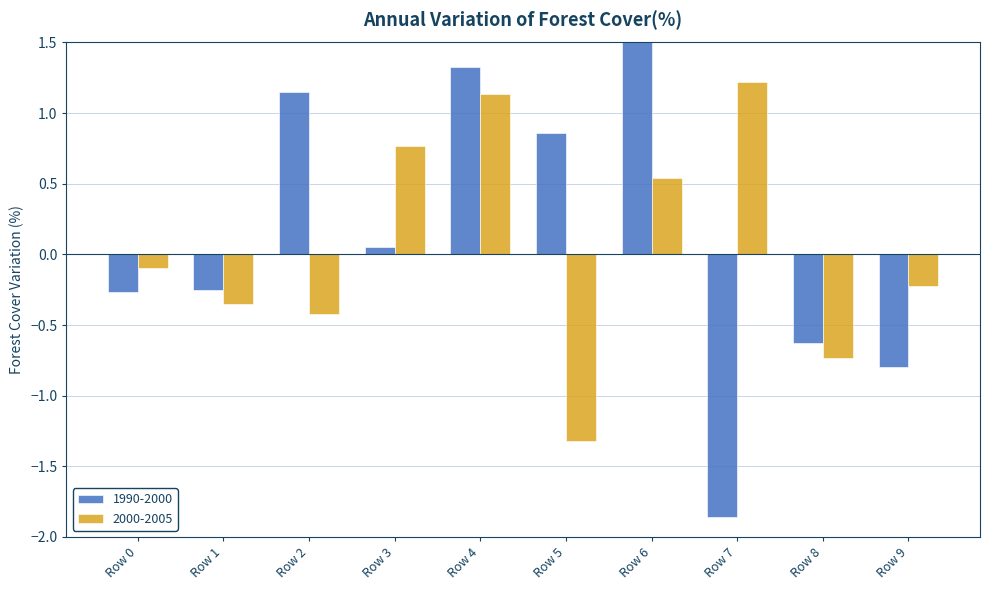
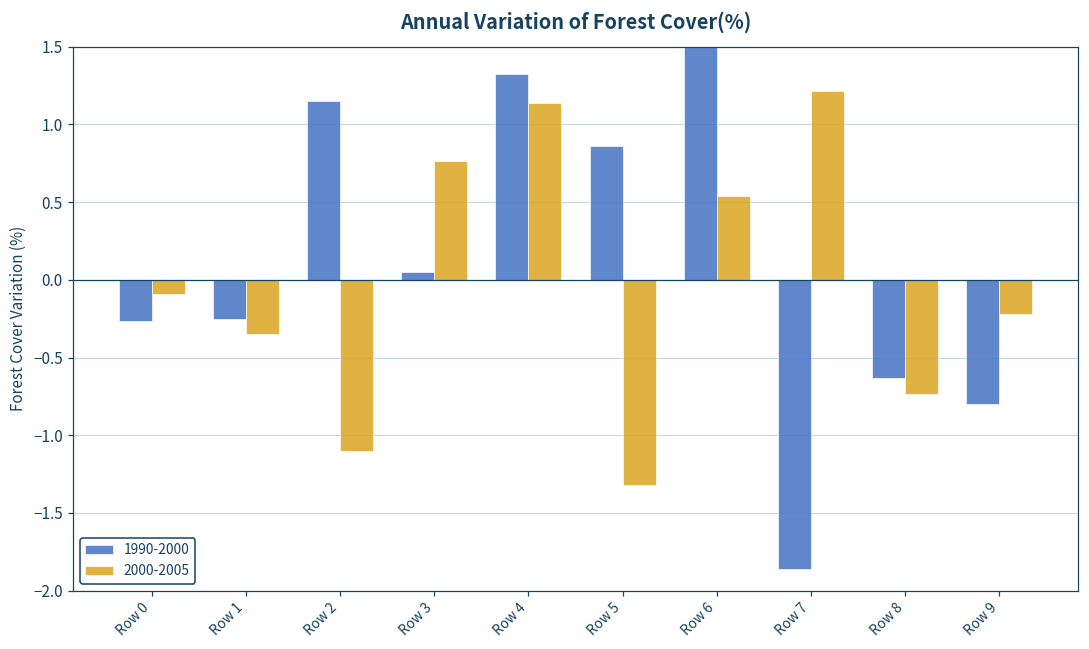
  {
    "1990-2000": {
      "Row 0": -0.26,
      "Row 1": -0.25,
      "Row 2": 1.15,
      "Row 3": 0.05,
      "Row 4": 1.33,
      "Row 5": 0.86,
      "Row 7": -1.86,
      "Row 8": -0.63,
      "Row 9": -0.80
    },
    "2000-2005": {
      "Row 0": -0.09,
      "Row 1": -0.35,
-     "Row 2": -0.42,
+     "Row 2": -1.10,
      "Row 3": 0.77,
      "Row 4": 1.14,
      "Row 5": -1.32,
      "Row 6": 0.54,
      "Row 7": 1.22,
      "Row 8": -0.73,
      "Row 9": -0.22
    }
  }
